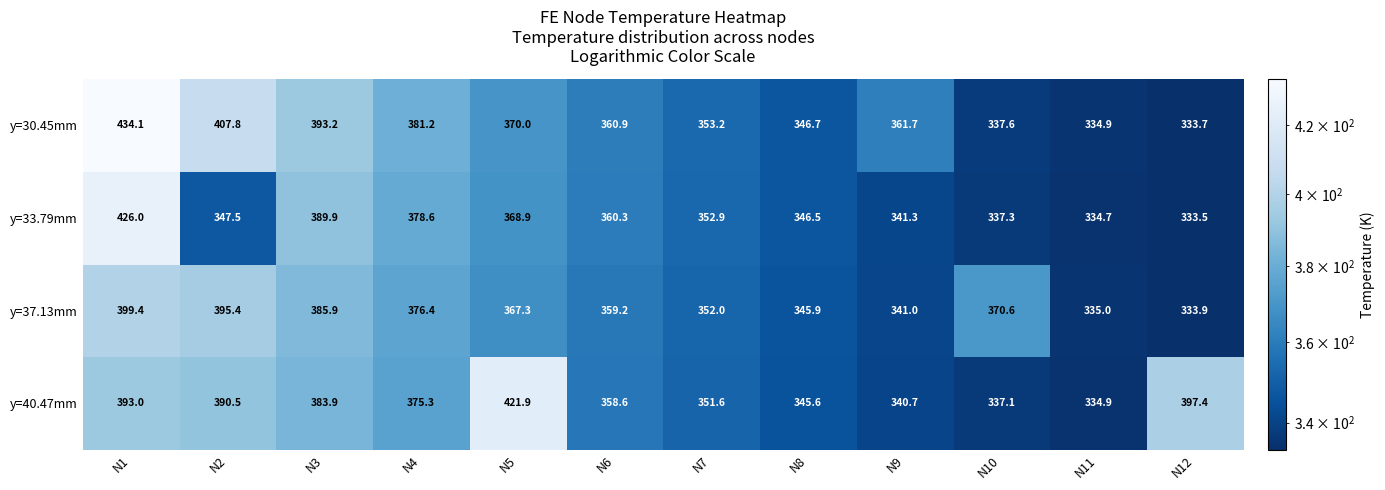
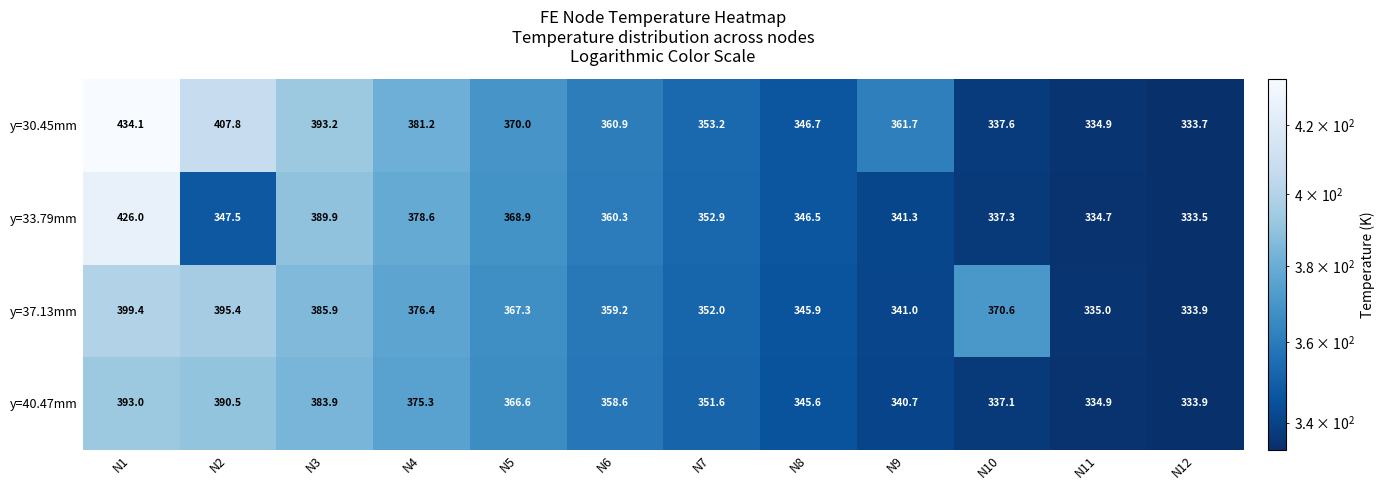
  {
    "y=30.45mm": {
      "N1": 434.1,
      "N2": 407.8,
      "N3": 393.2,
      "N4": 381.2,
      "N5": 370.0,
      "N6": 360.9,
      "N7": 353.2,
      "N8": 346.7,
      "N9": 361.7,
      "N10": 337.6,
      "N11": 334.9,
      "N12": 333.7
    },
    "y=33.79mm": {
      "N1": 426.0,
      "N2": 347.5,
      "N3": 389.9,
      "N4": 378.6,
      "N5": 368.9,
      "N6": 360.3,
      "N7": 352.9,
      "N8": 346.5,
      "N9": 341.3,
      "N10": 337.3,
      "N11": 334.7,
      "N12": 333.5
    },
    "y=37.13mm": {
      "N1": 399.4,
      "N2": 395.4,
      "N3": 385.9,
      "N4": 376.4,
      "N5": 367.3,
      "N6": 359.2,
      "N7": 352.0,
      "N8": 345.9,
      "N9": 341.0,
      "N10": 370.6,
      "N11": 335.0,
      "N12": 333.9
    },
    "y=40.47mm": {
      "N1": 393.0,
      "N2": 390.5,
      "N3": 383.9,
      "N4": 375.3,
-     "N5": 421.9,
+     "N5": 366.6,
      "N6": 358.6,
      "N7": 351.6,
      "N8": 345.6,
      "N9": 340.7,
      "N10": 337.1,
      "N11": 334.9,
-     "N12": 397.4
+     "N12": 333.9
    }
  }
